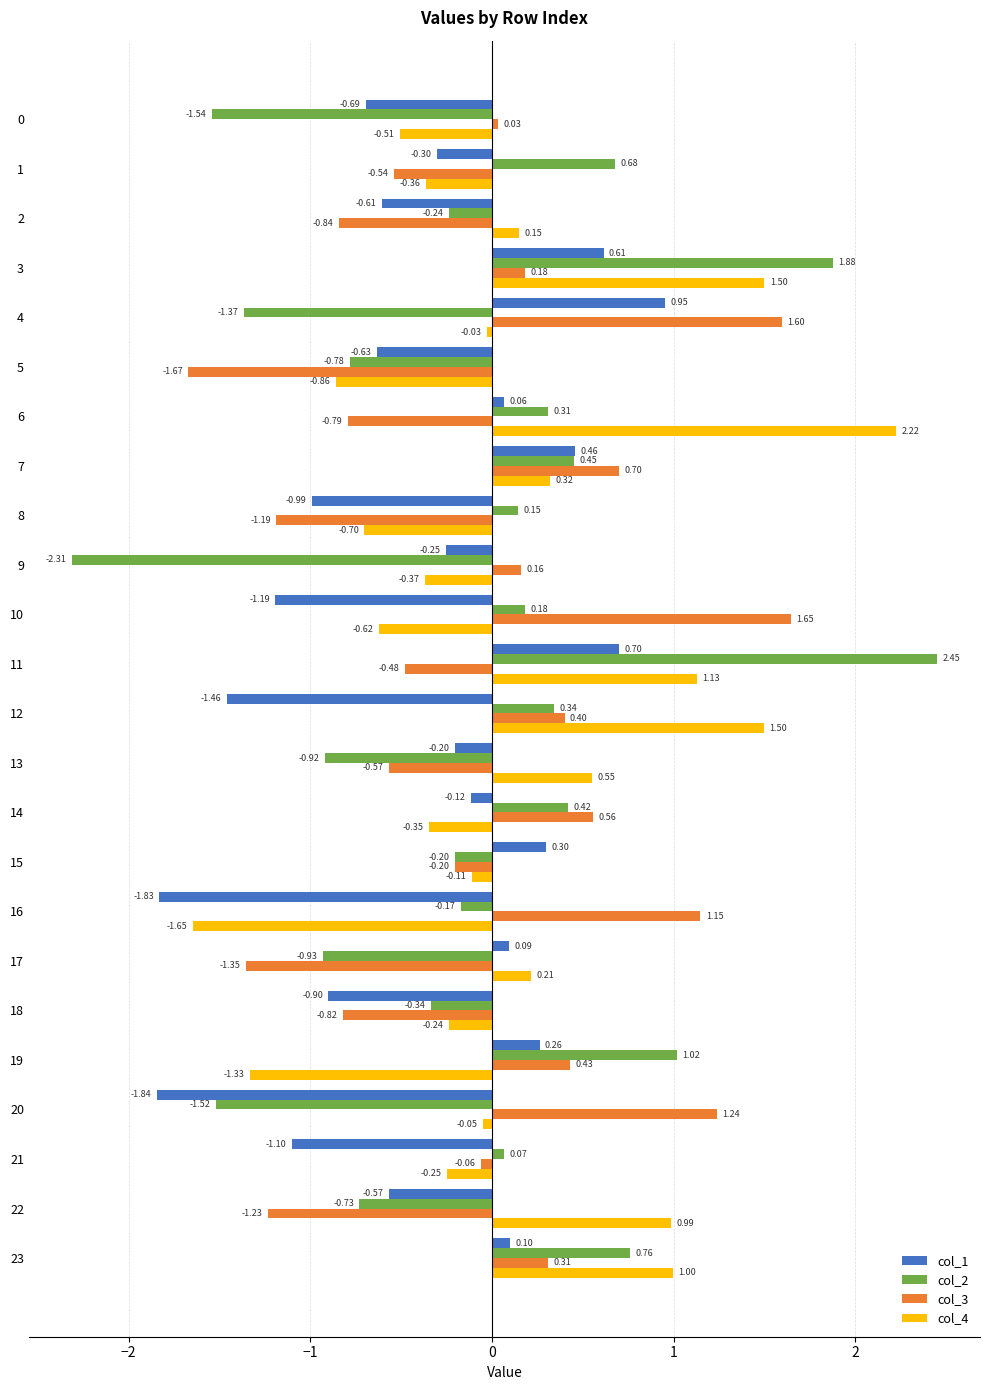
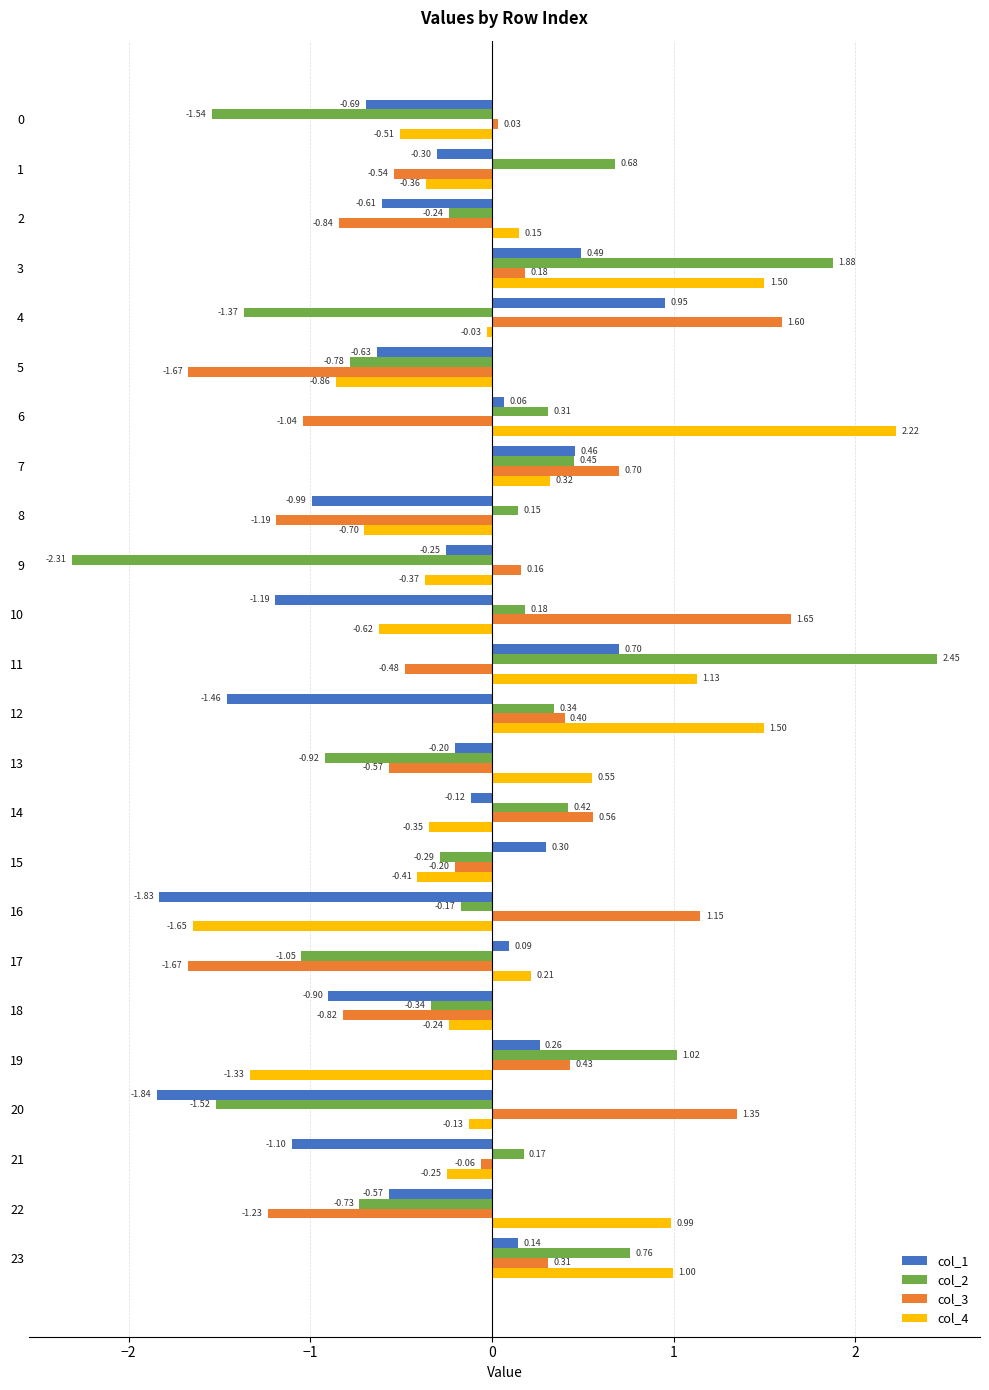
  {
    "col_1": {
      "0": -0.69,
      "1": -0.30,
      "2": -0.61,
-     "3": 0.61,
+     "3": 0.49,
      "4": 0.95,
      "5": -0.63,
      "6": 0.06,
      "7": 0.46,
      "8": -0.99,
      "9": -0.25,
      "10": -1.19,
      "11": 0.70,
      "12": -1.46,
      "13": -0.20,
      "14": -0.12,
      "15": 0.30,
      "16": -1.83,
      "17": 0.09,
      "18": -0.90,
      "19": 0.26,
      "20": -1.84,
      "21": -1.10,
      "22": -0.57,
-     "23": 0.10
+     "23": 0.14
    },
    "col_2": {
      "0": -1.54,
      "1": 0.68,
      "2": -0.24,
      "3": 1.88,
      "4": -1.37,
      "5": -0.78,
      "6": 0.31,
      "7": 0.45,
      "8": 0.15,
      "9": -2.31,
      "10": 0.18,
      "11": 2.45,
      "12": 0.34,
      "13": -0.92,
      "14": 0.42,
-     "15": -0.20,
+     "15": -0.29,
      "16": -0.17,
-     "17": -0.93,
+     "17": -1.05,
      "18": -0.34,
      "19": 1.02,
      "20": -1.52,
-     "21": 0.07,
+     "21": 0.17,
      "22": -0.73,
      "23": 0.76
    },
    "col_3": {
      "0": 0.03,
      "1": -0.54,
      "2": -0.84,
      "3": 0.18,
      "4": 1.60,
      "5": -1.67,
-     "6": -0.79,
+     "6": -1.04,
      "7": 0.70,
      "8": -1.19,
      "9": 0.16,
      "10": 1.65,
      "11": -0.48,
      "12": 0.40,
      "13": -0.57,
      "14": 0.56,
      "15": -0.20,
      "16": 1.15,
-     "17": -1.35,
+     "17": -1.67,
      "18": -0.82,
      "19": 0.43,
-     "20": 1.24,
+     "20": 1.35,
      "21": -0.06,
      "22": -1.23,
      "23": 0.31
    },
    "col_4": {
      "0": -0.51,
      "1": -0.36,
      "2": 0.15,
      "3": 1.50,
      "4": -0.03,
      "5": -0.86,
      "6": 2.22,
      "7": 0.32,
      "8": -0.70,
      "9": -0.37,
      "10": -0.62,
      "11": 1.13,
      "12": 1.50,
      "13": 0.55,
      "14": -0.35,
-     "15": -0.11,
+     "15": -0.41,
      "16": -1.65,
      "17": 0.21,
      "18": -0.24,
      "19": -1.33,
-     "20": -0.05,
+     "20": -0.13,
      "21": -0.25,
      "22": 0.99,
      "23": 1.00
    }
  }
